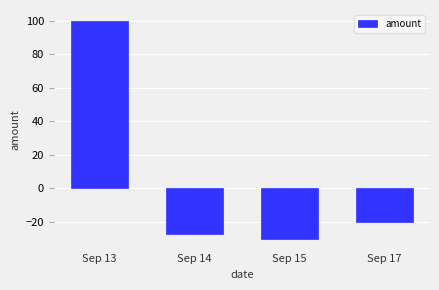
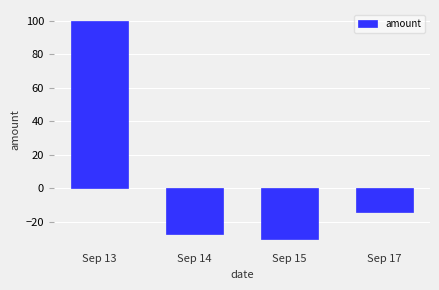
  {
    "Sep 13": 100,
    "Sep 14": -27,
    "Sep 15": -30,
-   "Sep 17": -20
+   "Sep 17": -14
  }
